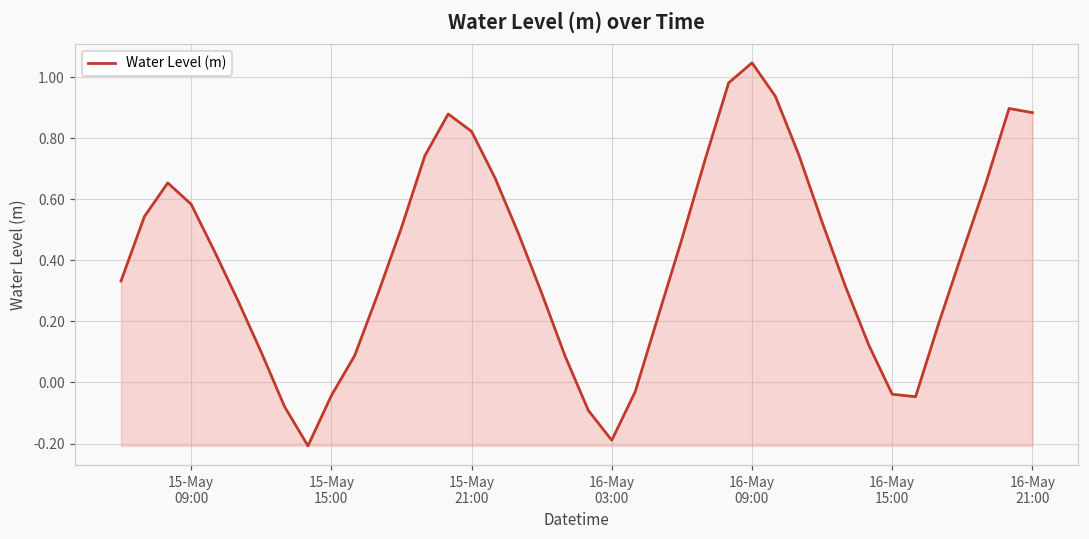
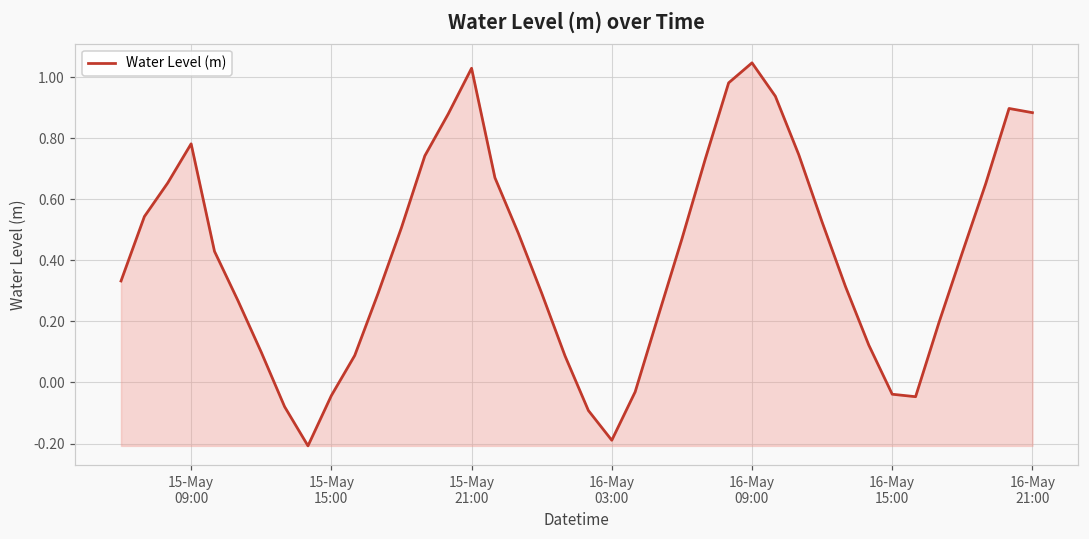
  {
-   "15-May 09:00": 0.58,
+   "15-May 09:00": 0.78,
    "15-May 15:00": -0.04,
-   "15-May 21:00": 0.82,
+   "15-May 21:00": 1.03,
    "16-May 03:00": -0.19,
    "16-May 09:00": 1.05,
    "16-May 15:00": -0.04,
    "16-May 21:00": 0.88
  }
